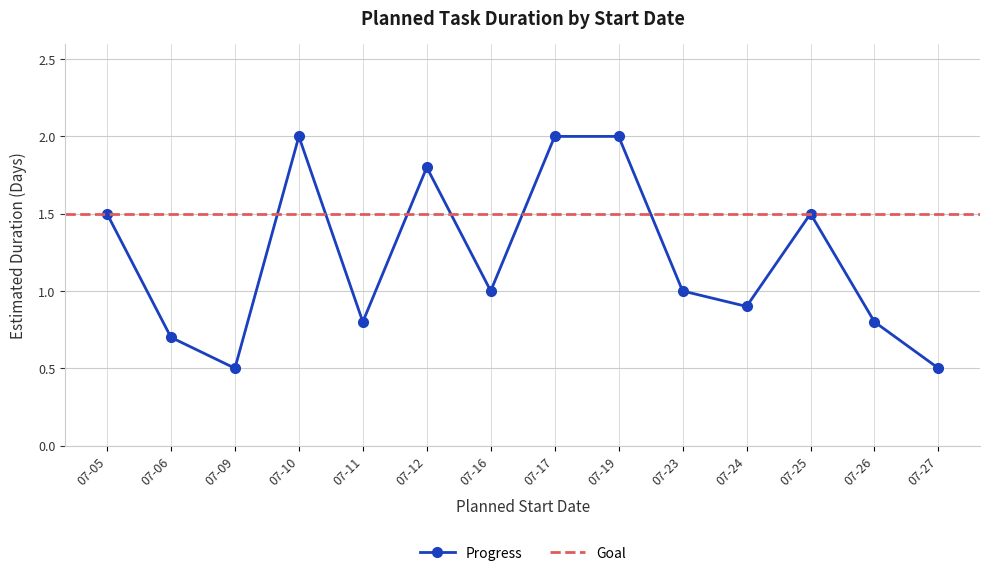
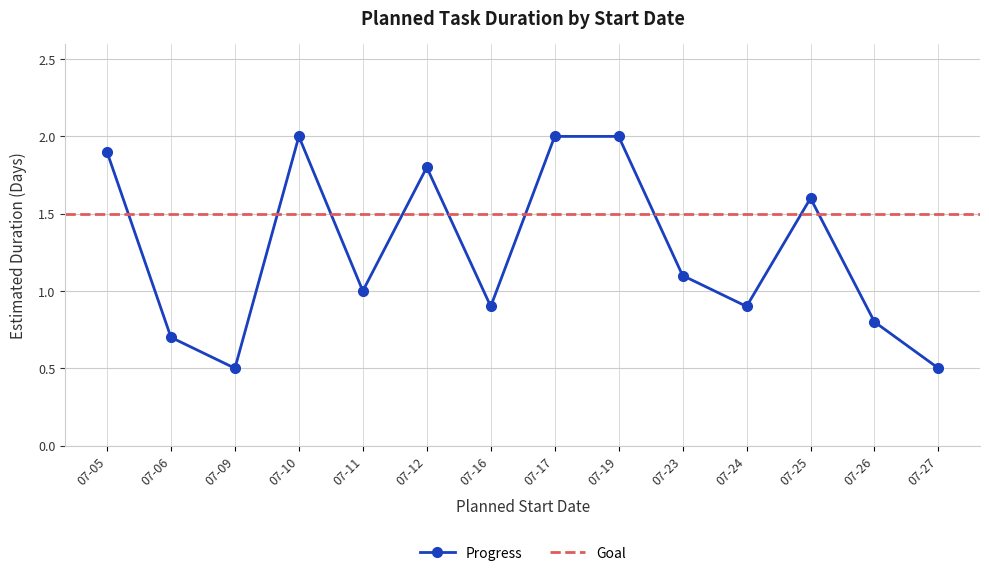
  {
-   "07-05": 1.5,
+   "07-05": 1.9,
    "07-06": 0.7,
    "07-09": 0.5,
    "07-10": 2.0,
-   "07-11": 0.8,
+   "07-11": 1.0,
    "07-12": 1.8,
-   "07-16": 1.0,
+   "07-16": 0.9,
    "07-17": 2.0,
    "07-19": 2.0,
-   "07-23": 1.0,
+   "07-23": 1.1,
    "07-24": 0.9,
-   "07-25": 1.5,
+   "07-25": 1.6,
    "07-26": 0.8,
    "07-27": 0.5
  }
